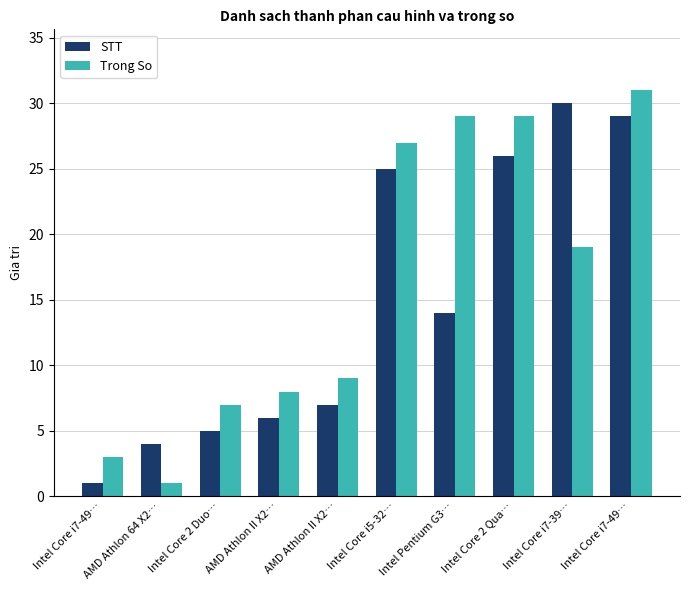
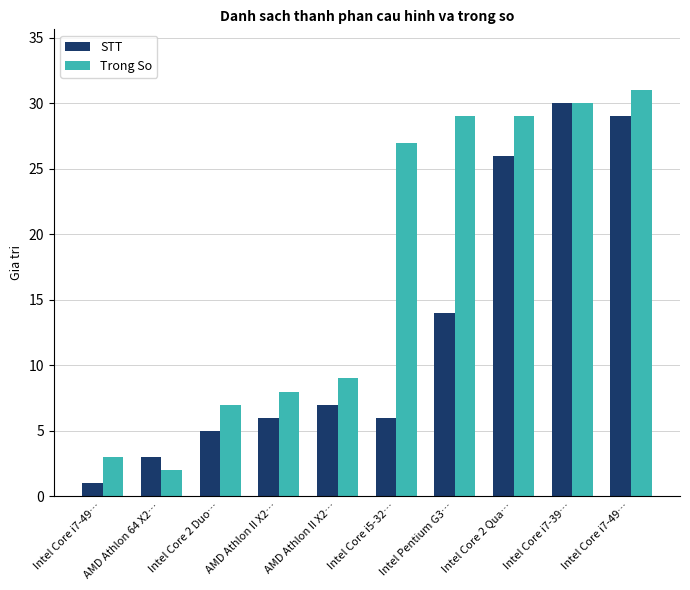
  {
    "STT": {
-     "AMD Athlon 64 X2…": 4,
+     "AMD Athlon 64 X2…": 3,
      "Intel Core 2 Duo…": 5,
-     "Intel Core i5-32…": 25,
+     "Intel Core i5-32…": 6,
      "Intel Pentium G3…": 14,
      "Intel Core 2 Qua…": 26,
      "Intel Core i7-39…": 30
    },
    "Trong So": {
-     "AMD Athlon 64 X2…": 1,
+     "AMD Athlon 64 X2…": 2,
      "Intel Core 2 Duo…": 7,
      "Intel Core i5-32…": 27,
      "Intel Pentium G3…": 29,
      "Intel Core 2 Qua…": 29,
-     "Intel Core i7-39…": 19
+     "Intel Core i7-39…": 30
    }
  }
